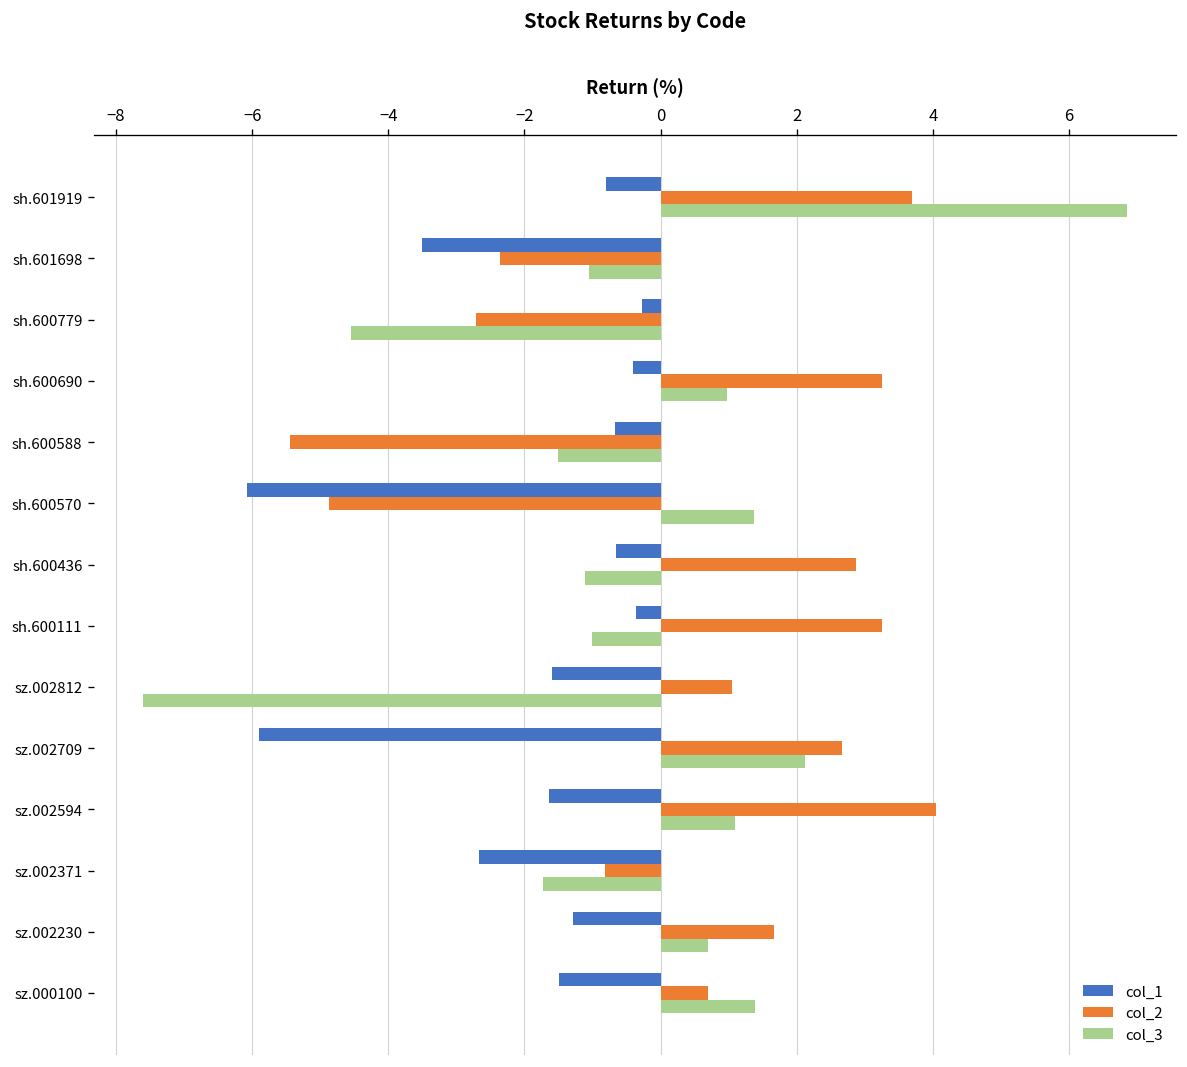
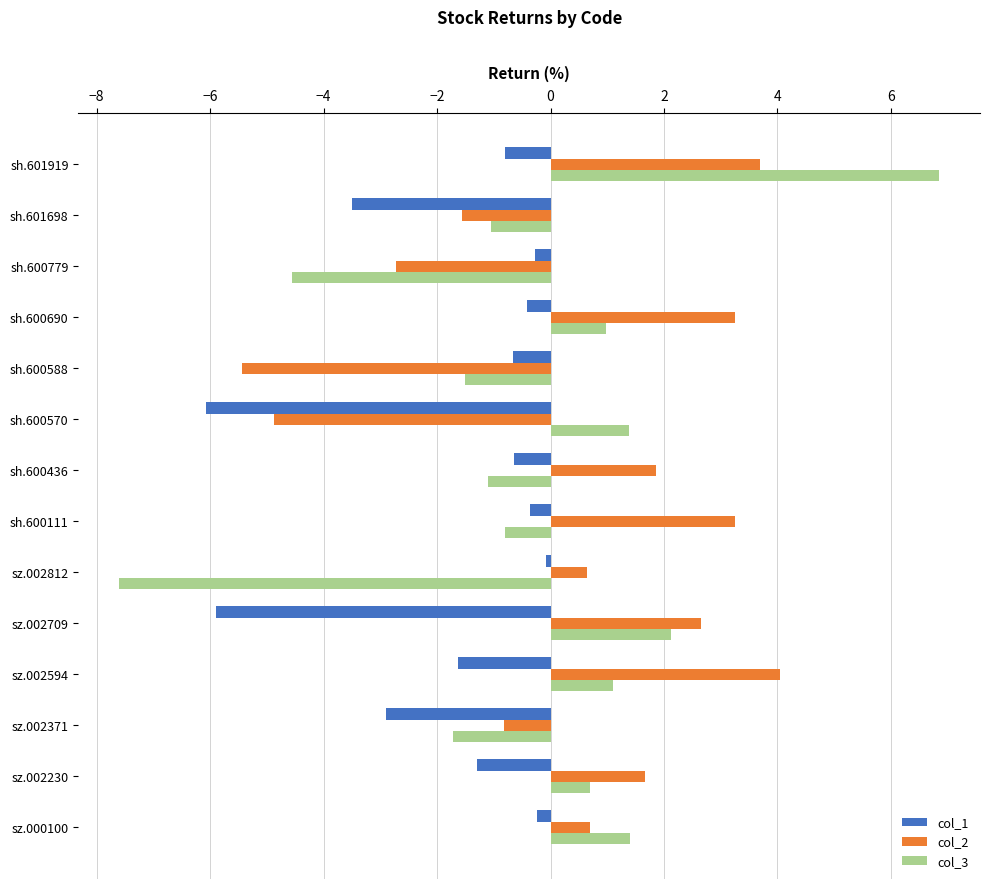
  {
    "col_1": {
      "sh.601919": -0.8,
      "sh.601698": -3.5,
      "sh.600779": -0.3,
      "sh.600690": -0.4,
      "sh.600588": -0.7,
      "sh.600570": -6.1,
      "sh.600436": -0.7,
      "sh.600111": -0.4,
-     "sz.002812": -1.6,
+     "sz.002812": -0.1,
      "sz.002709": -5.9,
      "sz.002594": -1.6,
-     "sz.002371": -2.7,
+     "sz.002371": -2.9,
      "sz.002230": -1.3,
-     "sz.000100": -1.5
+     "sz.000100": -0.2
    },
    "col_2": {
      "sh.601919": 3.7,
-     "sh.601698": -2.4,
+     "sh.601698": -1.6,
      "sh.600779": -2.7,
      "sh.600690": 3.3,
      "sh.600588": -5.4,
      "sh.600570": -4.9,
-     "sh.600436": 2.9,
+     "sh.600436": 1.9,
      "sh.600111": 3.3,
-     "sz.002812": 1.0,
+     "sz.002812": 0.6,
      "sz.002709": 2.7,
      "sz.002594": 4.0,
      "sz.002371": -0.8,
      "sz.002230": 1.7,
      "sz.000100": 0.7
    },
    "col_3": {
      "sh.601919": 6.8,
      "sh.601698": -1.1,
      "sh.600779": -4.6,
      "sh.600690": 1.0,
      "sh.600588": -1.5,
      "sh.600570": 1.4,
      "sh.600436": -1.1,
-     "sh.600111": -1.0,
+     "sh.600111": -0.8,
      "sz.002812": -7.6,
      "sz.002709": 2.1,
      "sz.002594": 1.1,
      "sz.002371": -1.7,
      "sz.002230": 0.7,
      "sz.000100": 1.4
    }
  }
